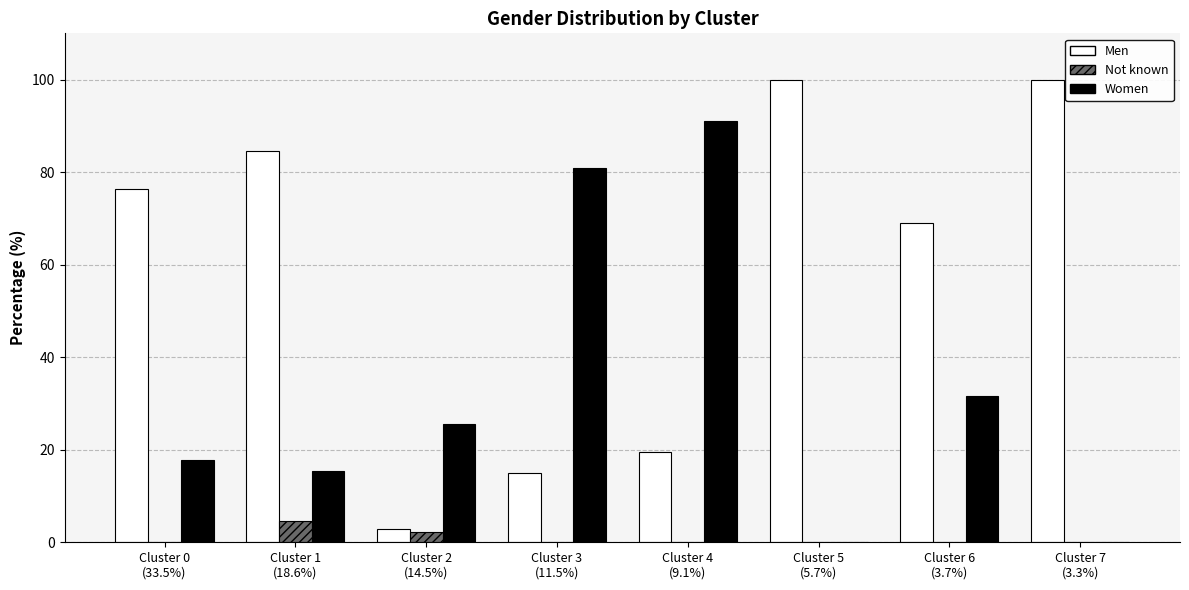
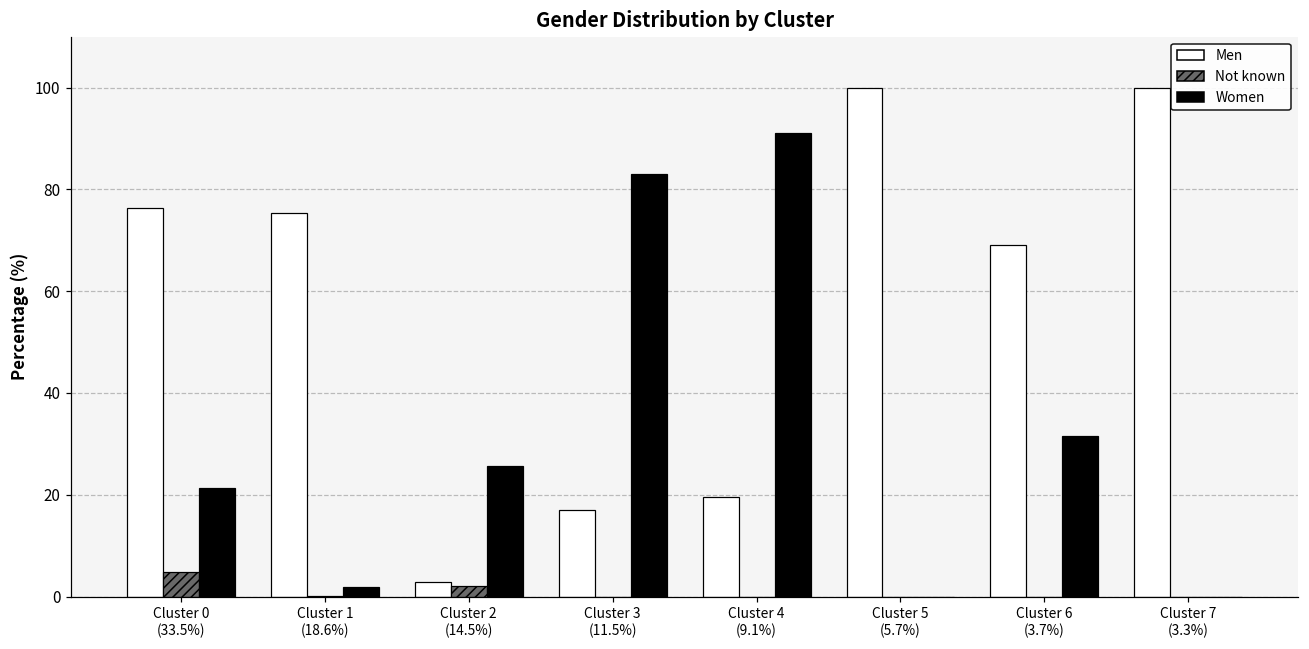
  {
    "Men": {
      "Cluster 0 (33.5%)": 76,
-     "Cluster 1 (18.6%)": 85,
+     "Cluster 1 (18.6%)": 75,
      "Cluster 2 (14.5%)": 3,
-     "Cluster 3 (11.5%)": 15,
+     "Cluster 3 (11.5%)": 17,
      "Cluster 4 (9.1%)": 20,
      "Cluster 5 (5.7%)": 100,
      "Cluster 6 (3.7%)": 69,
      "Cluster 7 (3.3%)": 100
    },
    "Not known": {
-     "Cluster 0 (33.5%)": 0,
-     "Cluster 1 (18.6%)": 5,
+     "Cluster 0 (33.5%)": 5,
+     "Cluster 1 (18.6%)": 0,
      "Cluster 2 (14.5%)": 2,
      "Cluster 3 (11.5%)": 0,
      "Cluster 4 (9.1%)": 0,
      "Cluster 5 (5.7%)": 0,
      "Cluster 6 (3.7%)": 0,
      "Cluster 7 (3.3%)": 0
    },
    "Women": {
-     "Cluster 0 (33.5%)": 18,
-     "Cluster 1 (18.6%)": 15,
+     "Cluster 0 (33.5%)": 21,
+     "Cluster 1 (18.6%)": 2,
      "Cluster 2 (14.5%)": 26,
-     "Cluster 3 (11.5%)": 81,
+     "Cluster 3 (11.5%)": 83,
      "Cluster 4 (9.1%)": 91,
      "Cluster 5 (5.7%)": 0,
      "Cluster 6 (3.7%)": 32,
      "Cluster 7 (3.3%)": 0
    }
  }
